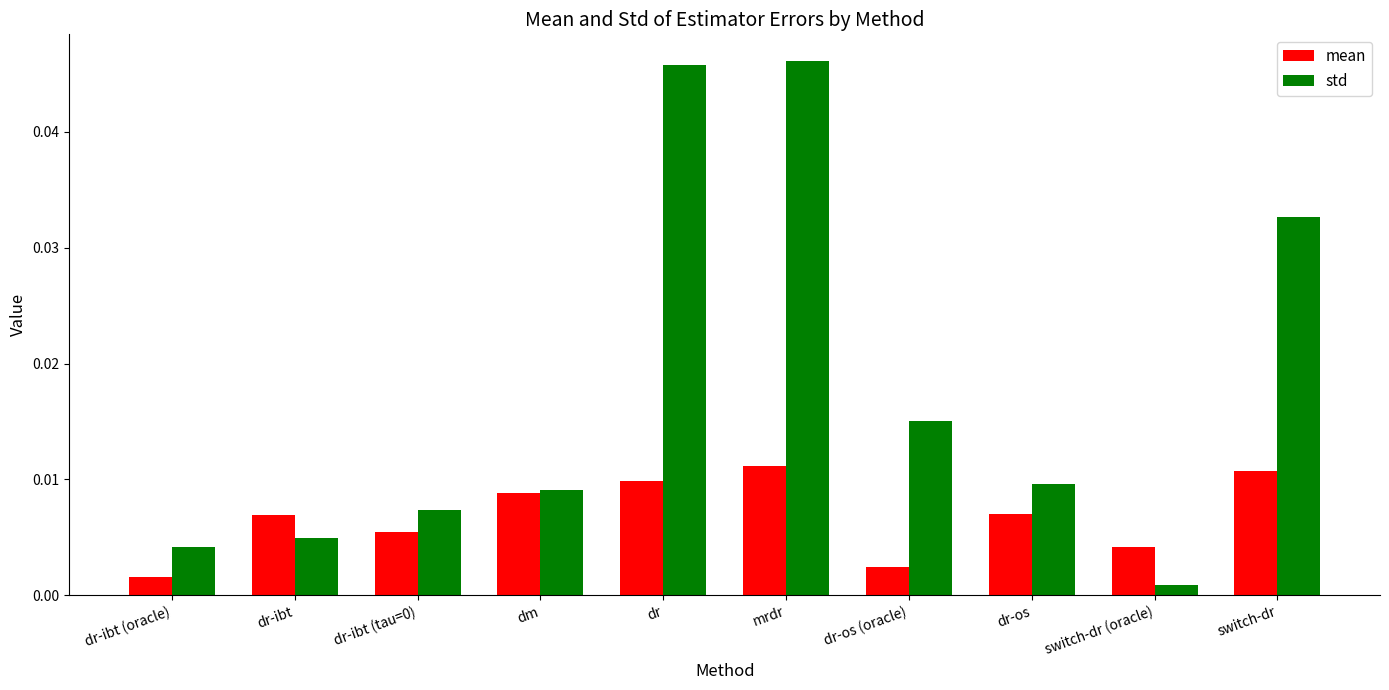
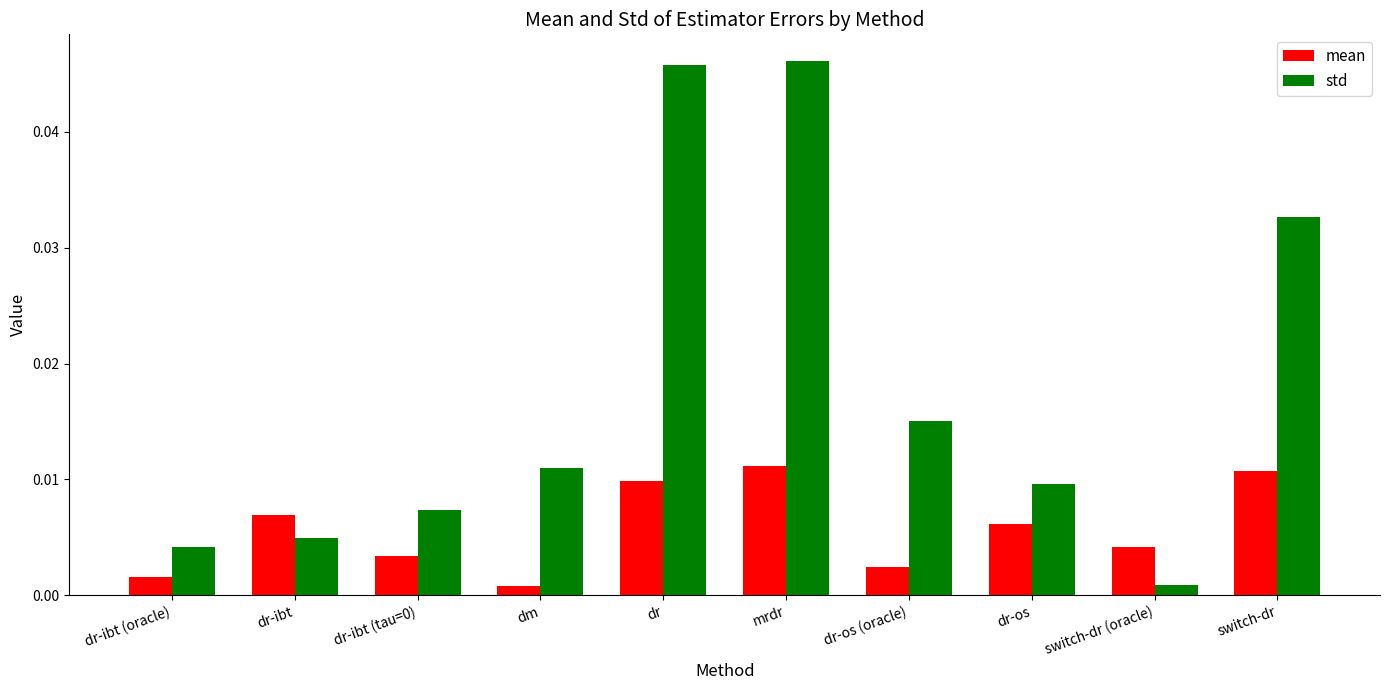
  {
    "mean": {
      "dr-ibt (oracle)": 0.0016,
      "dr-ibt": 0.0069,
-     "dr-ibt (tau=0)": 0.0055,
-     "dm": 0.0088,
+     "dr-ibt (tau=0)": 0.0034,
+     "dm": 0.0008,
      "dr": 0.0098,
      "mrdr": 0.0111,
      "dr-os (oracle)": 0.0024,
-     "dr-os": 0.0070,
+     "dr-os": 0.0062,
      "switch-dr (oracle)": 0.0041,
      "switch-dr": 0.0107
    },
    "std": {
      "dr-ibt (oracle)": 0.0041,
      "dr-ibt": 0.0049,
      "dr-ibt (tau=0)": 0.0073,
-     "dm": 0.0091,
+     "dm": 0.0110,
      "dr": 0.0458,
      "mrdr": 0.0461,
      "dr-os (oracle)": 0.0150,
      "dr-os": 0.0096,
      "switch-dr (oracle)": 0.0009,
      "switch-dr": 0.0326
    }
  }
